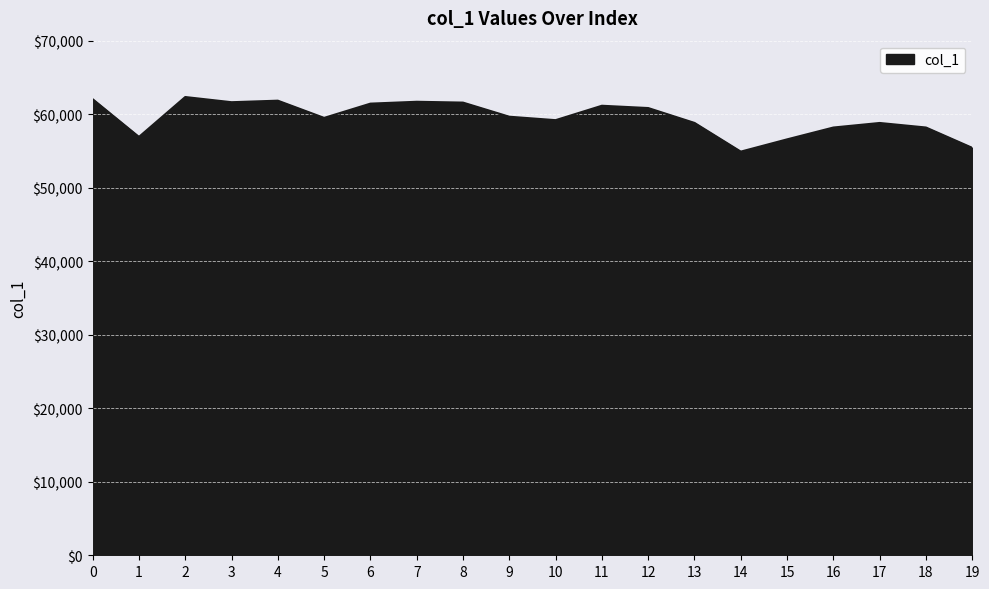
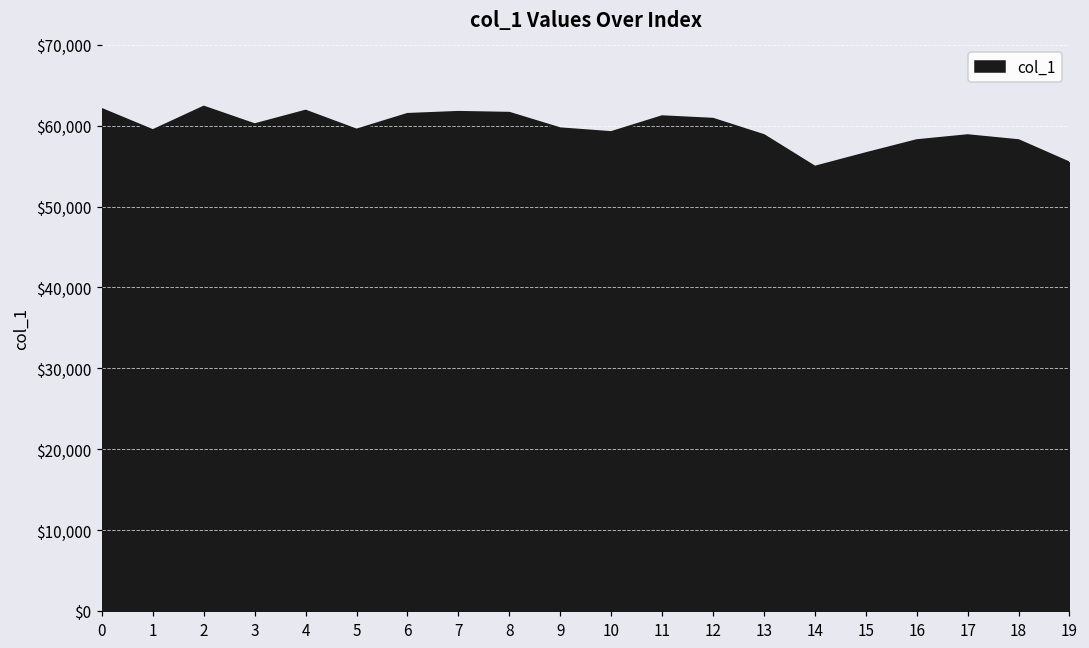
  {
    "0": "$62,000",
-   "1": "$57,000",
+   "1": "$59,000",
    "2": "$62,000",
-   "3": "$62,000",
+   "3": "$60,000",
    "4": "$62,000",
    "5": "$59,000",
    "6": "$61,000",
    "7": "$62,000",
    "8": "$62,000",
    "9": "$60,000",
    "10": "$59,000",
    "11": "$61,000",
    "12": "$61,000",
    "13": "$59,000",
    "14": "$55,000",
    "15": "$57,000",
    "16": "$58,000",
    "17": "$59,000",
    "18": "$58,000",
    "19": "$55,000"
  }
